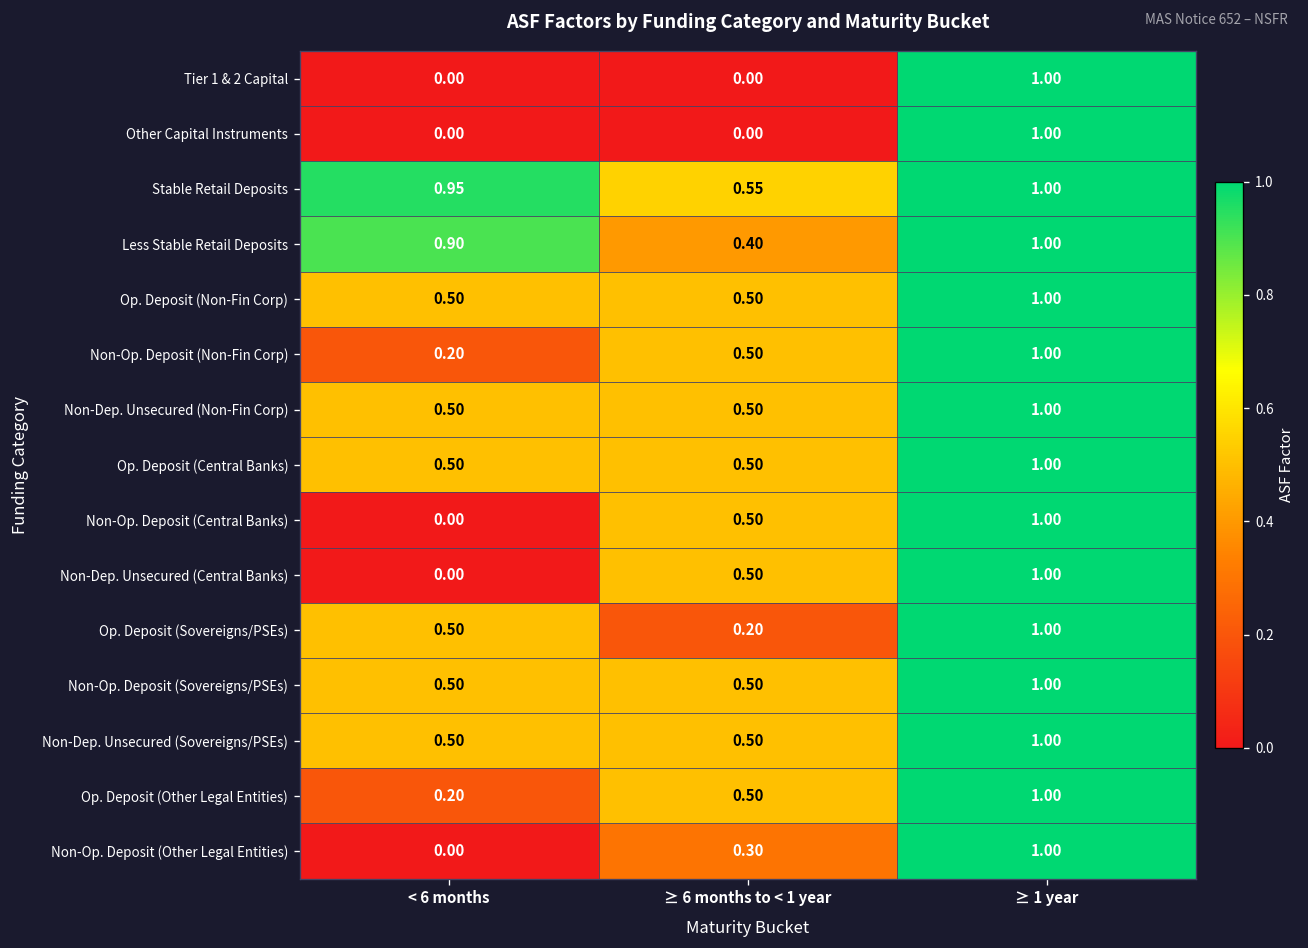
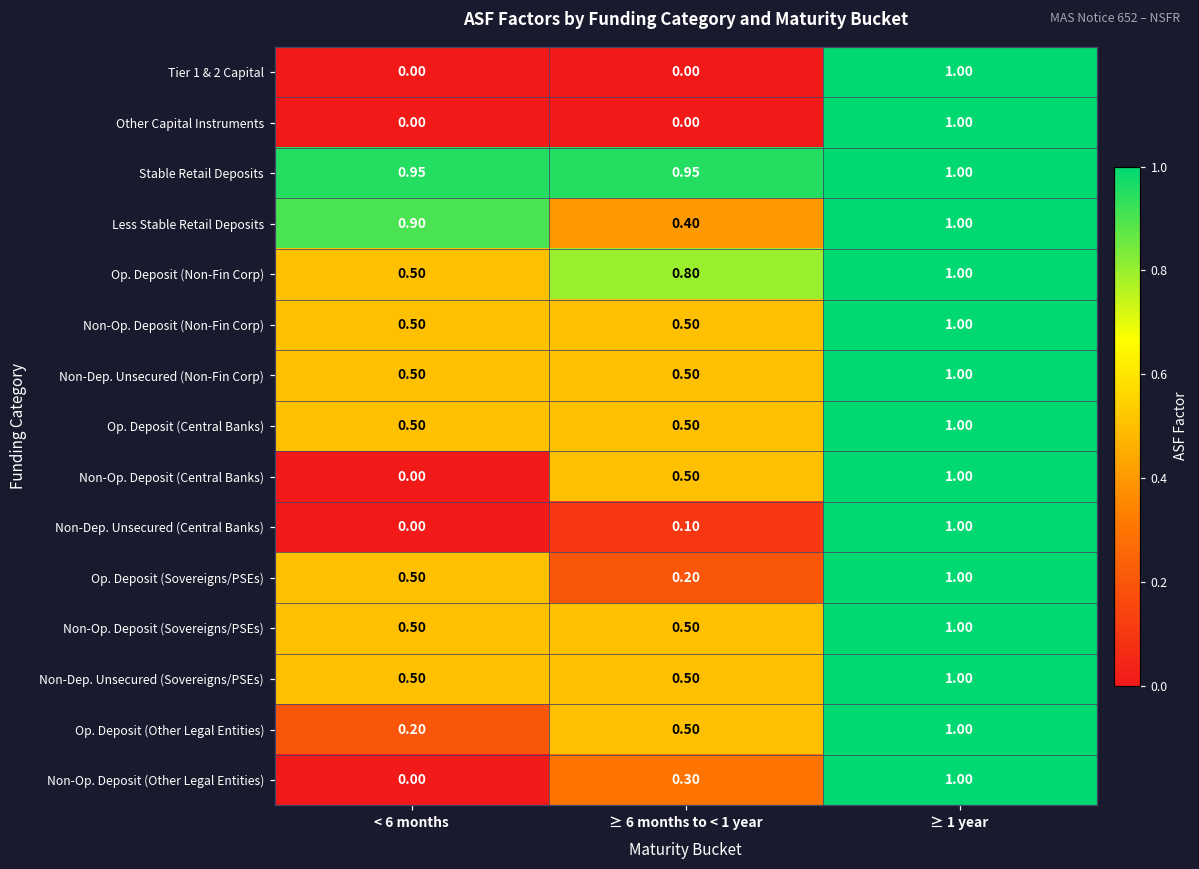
  {
    "Tier 1 & 2 Capital": {
      "< 6 months": 0.00,
      "≥ 6 months to < 1 year": 0.00,
      "≥ 1 year": 1.00
    },
    "Other Capital Instruments": {
      "< 6 months": 0.00,
      "≥ 6 months to < 1 year": 0.00,
      "≥ 1 year": 1.00
    },
    "Stable Retail Deposits": {
      "< 6 months": 0.95,
-     "≥ 6 months to < 1 year": 0.55,
+     "≥ 6 months to < 1 year": 0.95,
      "≥ 1 year": 1.00
    },
    "Less Stable Retail Deposits": {
      "< 6 months": 0.90,
      "≥ 6 months to < 1 year": 0.40,
      "≥ 1 year": 1.00
    },
    "Op. Deposit (Non-Fin Corp)": {
      "< 6 months": 0.50,
-     "≥ 6 months to < 1 year": 0.50,
+     "≥ 6 months to < 1 year": 0.80,
      "≥ 1 year": 1.00
    },
    "Non-Op. Deposit (Non-Fin Corp)": {
-     "< 6 months": 0.20,
+     "< 6 months": 0.50,
      "≥ 6 months to < 1 year": 0.50,
      "≥ 1 year": 1.00
    },
    "Non-Dep. Unsecured (Non-Fin Corp)": {
      "< 6 months": 0.50,
      "≥ 6 months to < 1 year": 0.50,
      "≥ 1 year": 1.00
    },
    "Op. Deposit (Central Banks)": {
      "< 6 months": 0.50,
      "≥ 6 months to < 1 year": 0.50,
      "≥ 1 year": 1.00
    },
    "Non-Op. Deposit (Central Banks)": {
      "< 6 months": 0.00,
      "≥ 6 months to < 1 year": 0.50,
      "≥ 1 year": 1.00
    },
    "Non-Dep. Unsecured (Central Banks)": {
      "< 6 months": 0.00,
-     "≥ 6 months to < 1 year": 0.50,
+     "≥ 6 months to < 1 year": 0.10,
      "≥ 1 year": 1.00
    },
    "Op. Deposit (Sovereigns/PSEs)": {
      "< 6 months": 0.50,
      "≥ 6 months to < 1 year": 0.20,
      "≥ 1 year": 1.00
    },
    "Non-Op. Deposit (Sovereigns/PSEs)": {
      "< 6 months": 0.50,
      "≥ 6 months to < 1 year": 0.50,
      "≥ 1 year": 1.00
    },
    "Non-Dep. Unsecured (Sovereigns/PSEs)": {
      "< 6 months": 0.50,
      "≥ 6 months to < 1 year": 0.50,
      "≥ 1 year": 1.00
    },
    "Op. Deposit (Other Legal Entities)": {
      "< 6 months": 0.20,
      "≥ 6 months to < 1 year": 0.50,
      "≥ 1 year": 1.00
    },
    "Non-Op. Deposit (Other Legal Entities)": {
      "< 6 months": 0.00,
      "≥ 6 months to < 1 year": 0.30,
      "≥ 1 year": 1.00
    }
  }
